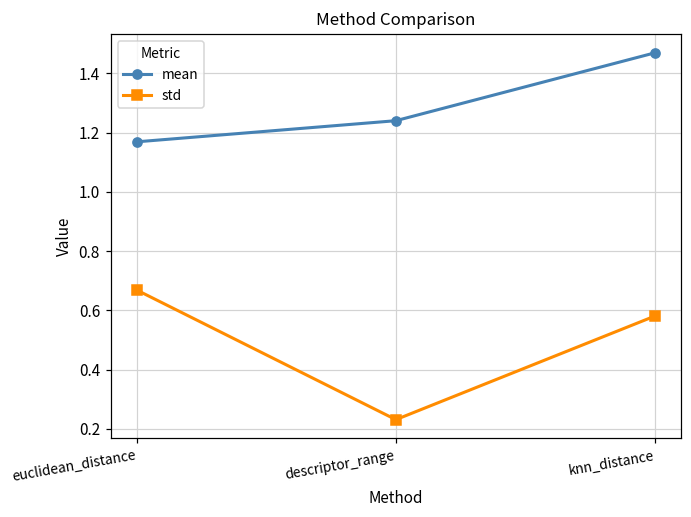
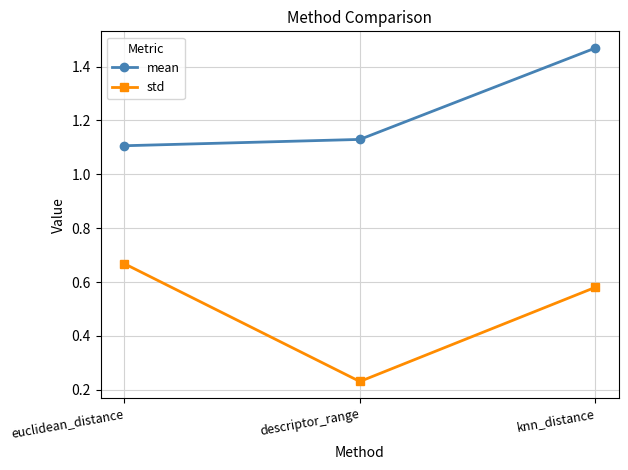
  {
    "mean": {
-     "euclidean_distance": 1.17,
-     "descriptor_range": 1.24,
+     "euclidean_distance": 1.11,
+     "descriptor_range": 1.13,
      "knn_distance": 1.47
    },
    "std": {
      "euclidean_distance": 0.67,
      "descriptor_range": 0.23,
      "knn_distance": 0.58
    }
  }
